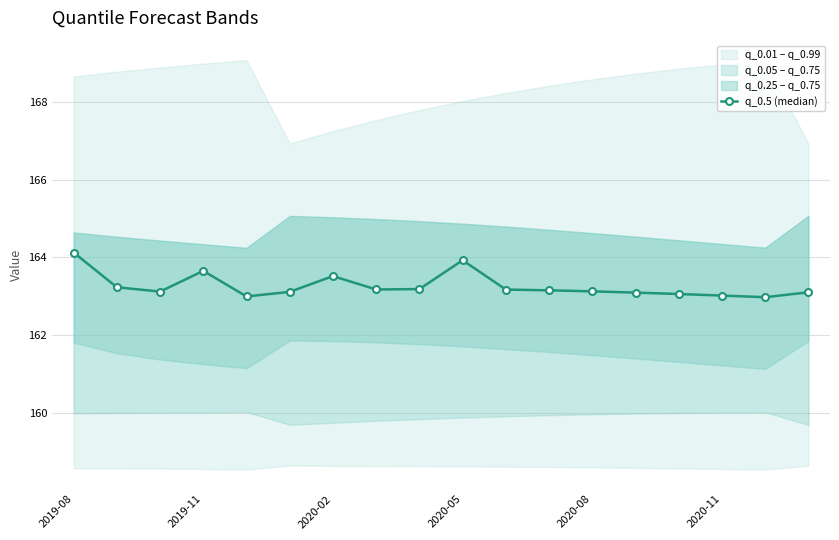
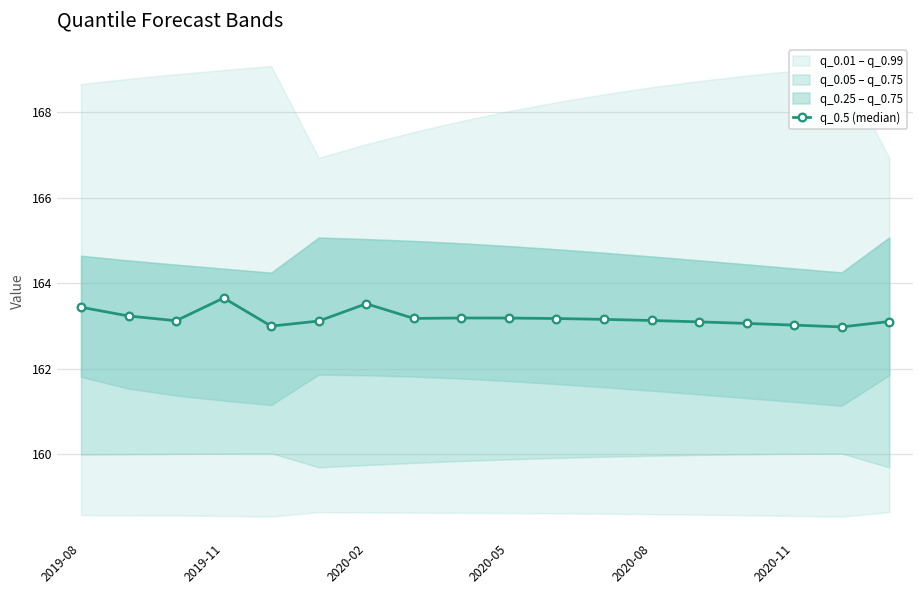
  {
    "q_0.5 (median)": {
-     "2019-08": 164.1,
+     "2019-08": 163.4,
      "2019-11": 163.7,
      "2020-02": 163.5,
-     "2020-05": 163.9,
+     "2020-05": 163.2,
      "2020-08": 163.1,
      "2020-11": 163.0
    }
  }
